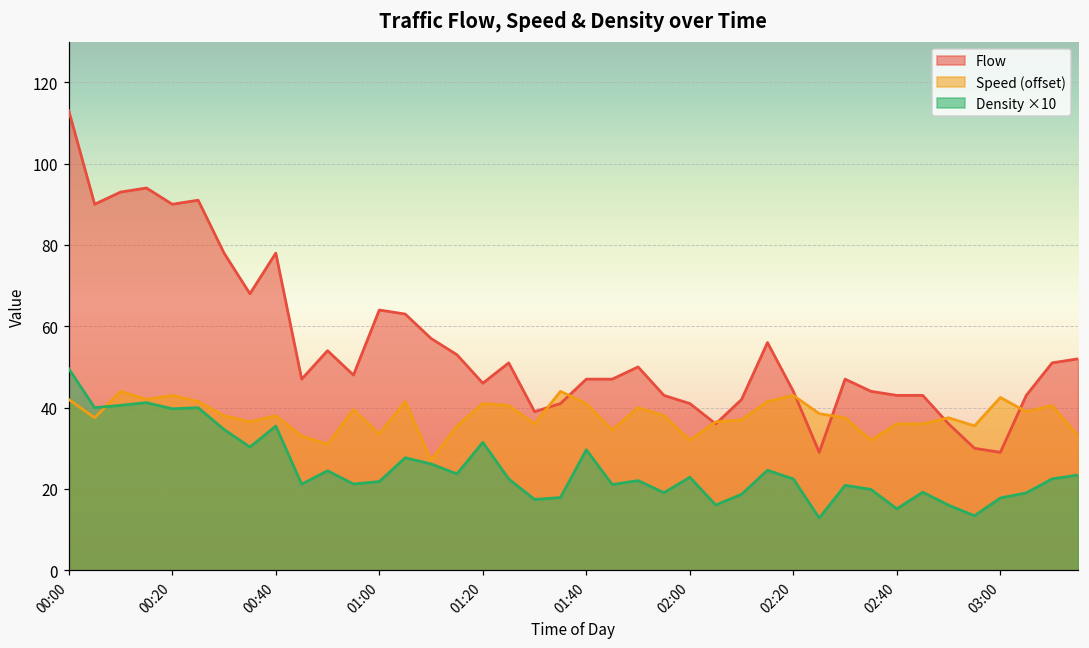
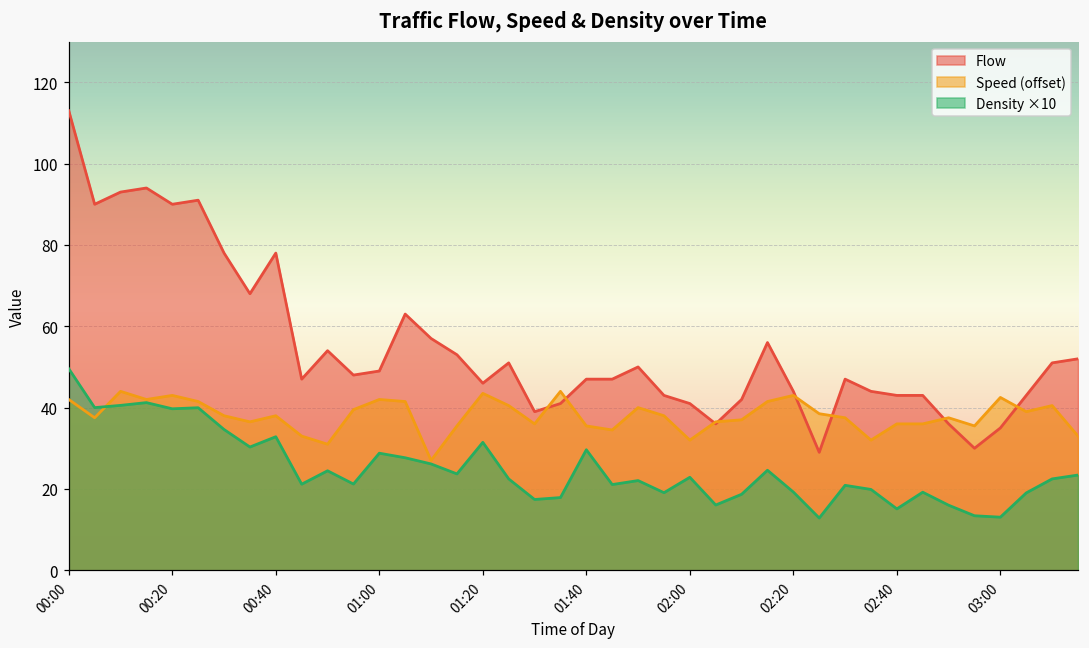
  {
    "Flow": {
      "00:00": 113,
      "00:20": 90,
      "00:40": 78,
-     "01:00": 64,
+     "01:00": 49,
      "01:20": 46,
      "01:40": 47,
      "02:00": 41,
      "02:20": 44,
      "02:40": 43,
-     "03:00": 29
+     "03:00": 35
    },
    "Speed (offset)": {
      "00:00": 42,
      "00:20": 43,
      "00:40": 38,
-     "01:00": 34,
-     "01:20": 41,
-     "01:40": 41,
+     "01:00": 42,
+     "01:20": 44,
+     "01:40": 35,
      "02:00": 32,
      "02:20": 43,
      "02:40": 36,
      "03:00": 43
    },
    "Density ×10": {
      "00:00": 50,
      "00:20": 40,
-     "00:40": 35,
-     "01:00": 22,
+     "00:40": 33,
+     "01:00": 29,
      "01:20": 31,
      "01:40": 30,
      "02:00": 23,
-     "02:20": 22,
+     "02:20": 19,
      "02:40": 15,
-     "03:00": 18
+     "03:00": 13
    }
  }
